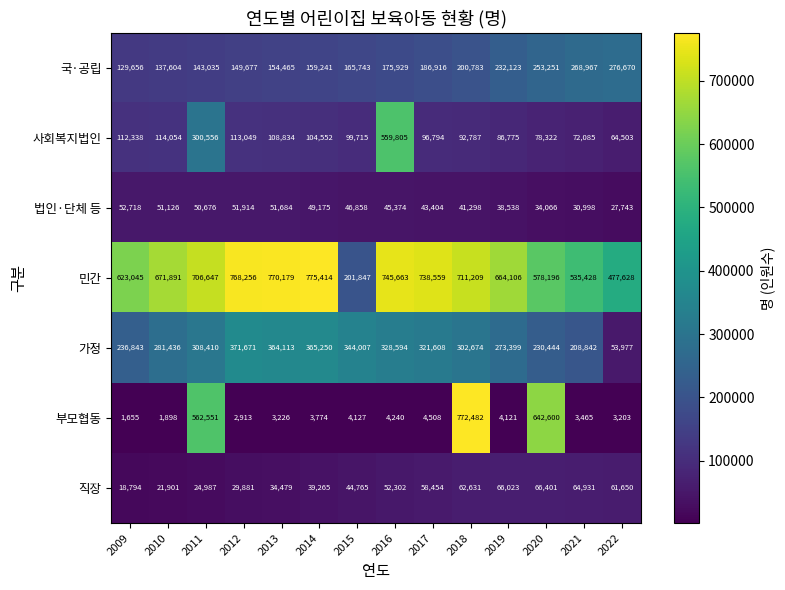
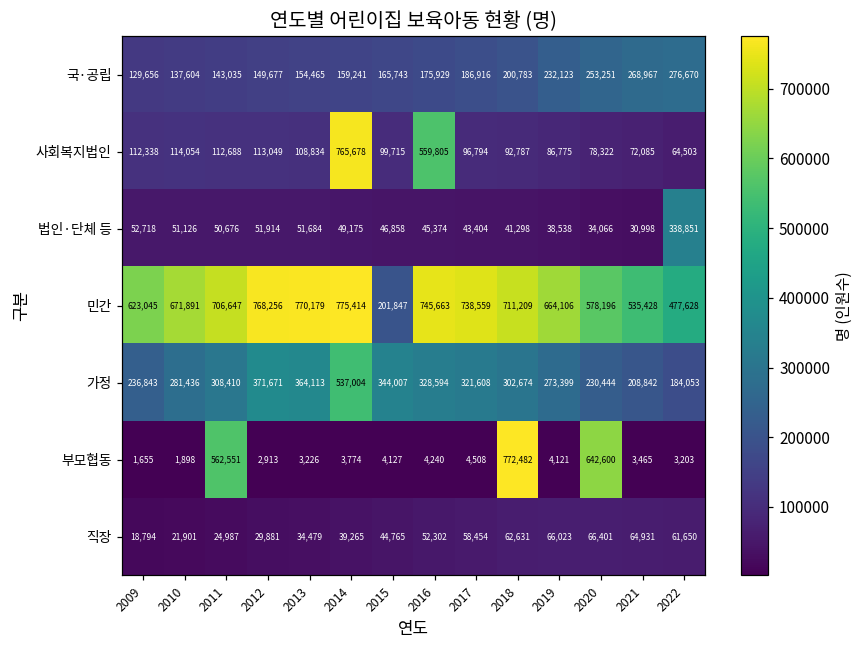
  {
    "국·공립": {
      "2009": "129,656",
      "2010": "137,604",
      "2011": "143,035",
      "2012": "149,677",
      "2013": "154,465",
      "2014": "159,241",
      "2015": "165,743",
      "2016": "175,929",
      "2017": "186,916",
      "2018": "200,783",
      "2019": "232,123",
      "2020": "253,251",
      "2021": "268,967",
      "2022": "276,670"
    },
    "사회복지법인": {
      "2009": "112,338",
      "2010": "114,054",
-     "2011": "300,556",
+     "2011": "112,688",
      "2012": "113,049",
      "2013": "108,834",
-     "2014": "104,552",
+     "2014": "765,678",
      "2015": "99,715",
      "2016": "559,805",
      "2017": "96,794",
      "2018": "92,787",
      "2019": "86,775",
      "2020": "78,322",
      "2021": "72,085",
      "2022": "64,503"
    },
    "법인·단체 등": {
      "2009": "52,718",
      "2010": "51,126",
      "2011": "50,676",
      "2012": "51,914",
      "2013": "51,684",
      "2014": "49,175",
      "2015": "46,858",
      "2016": "45,374",
      "2017": "43,404",
      "2018": "41,298",
      "2019": "38,538",
      "2020": "34,066",
      "2021": "30,998",
-     "2022": "27,743"
+     "2022": "338,851"
    },
    "민간": {
      "2009": "623,045",
      "2010": "671,891",
      "2011": "706,647",
      "2012": "768,256",
      "2013": "770,179",
      "2014": "775,414",
      "2015": "201,847",
      "2016": "745,663",
      "2017": "738,559",
      "2018": "711,209",
      "2019": "664,106",
      "2020": "578,196",
      "2021": "535,428",
      "2022": "477,628"
    },
    "가정": {
      "2009": "236,843",
      "2010": "281,436",
      "2011": "308,410",
      "2012": "371,671",
      "2013": "364,113",
-     "2014": "365,250",
+     "2014": "537,004",
      "2015": "344,007",
      "2016": "328,594",
      "2017": "321,608",
      "2018": "302,674",
      "2019": "273,399",
      "2020": "230,444",
      "2021": "208,842",
-     "2022": "53,977"
+     "2022": "184,053"
    },
    "부모협동": {
      "2009": "1,655",
      "2010": "1,898",
      "2011": "562,551",
      "2012": "2,913",
      "2013": "3,226",
      "2014": "3,774",
      "2015": "4,127",
      "2016": "4,240",
      "2017": "4,508",
      "2018": "772,482",
      "2019": "4,121",
      "2020": "642,600",
      "2021": "3,465",
      "2022": "3,203"
    },
    "직장": {
      "2009": "18,794",
      "2010": "21,901",
      "2011": "24,987",
      "2012": "29,881",
      "2013": "34,479",
      "2014": "39,265",
      "2015": "44,765",
      "2016": "52,302",
      "2017": "58,454",
      "2018": "62,631",
      "2019": "66,023",
      "2020": "66,401",
      "2021": "64,931",
      "2022": "61,650"
    }
  }
